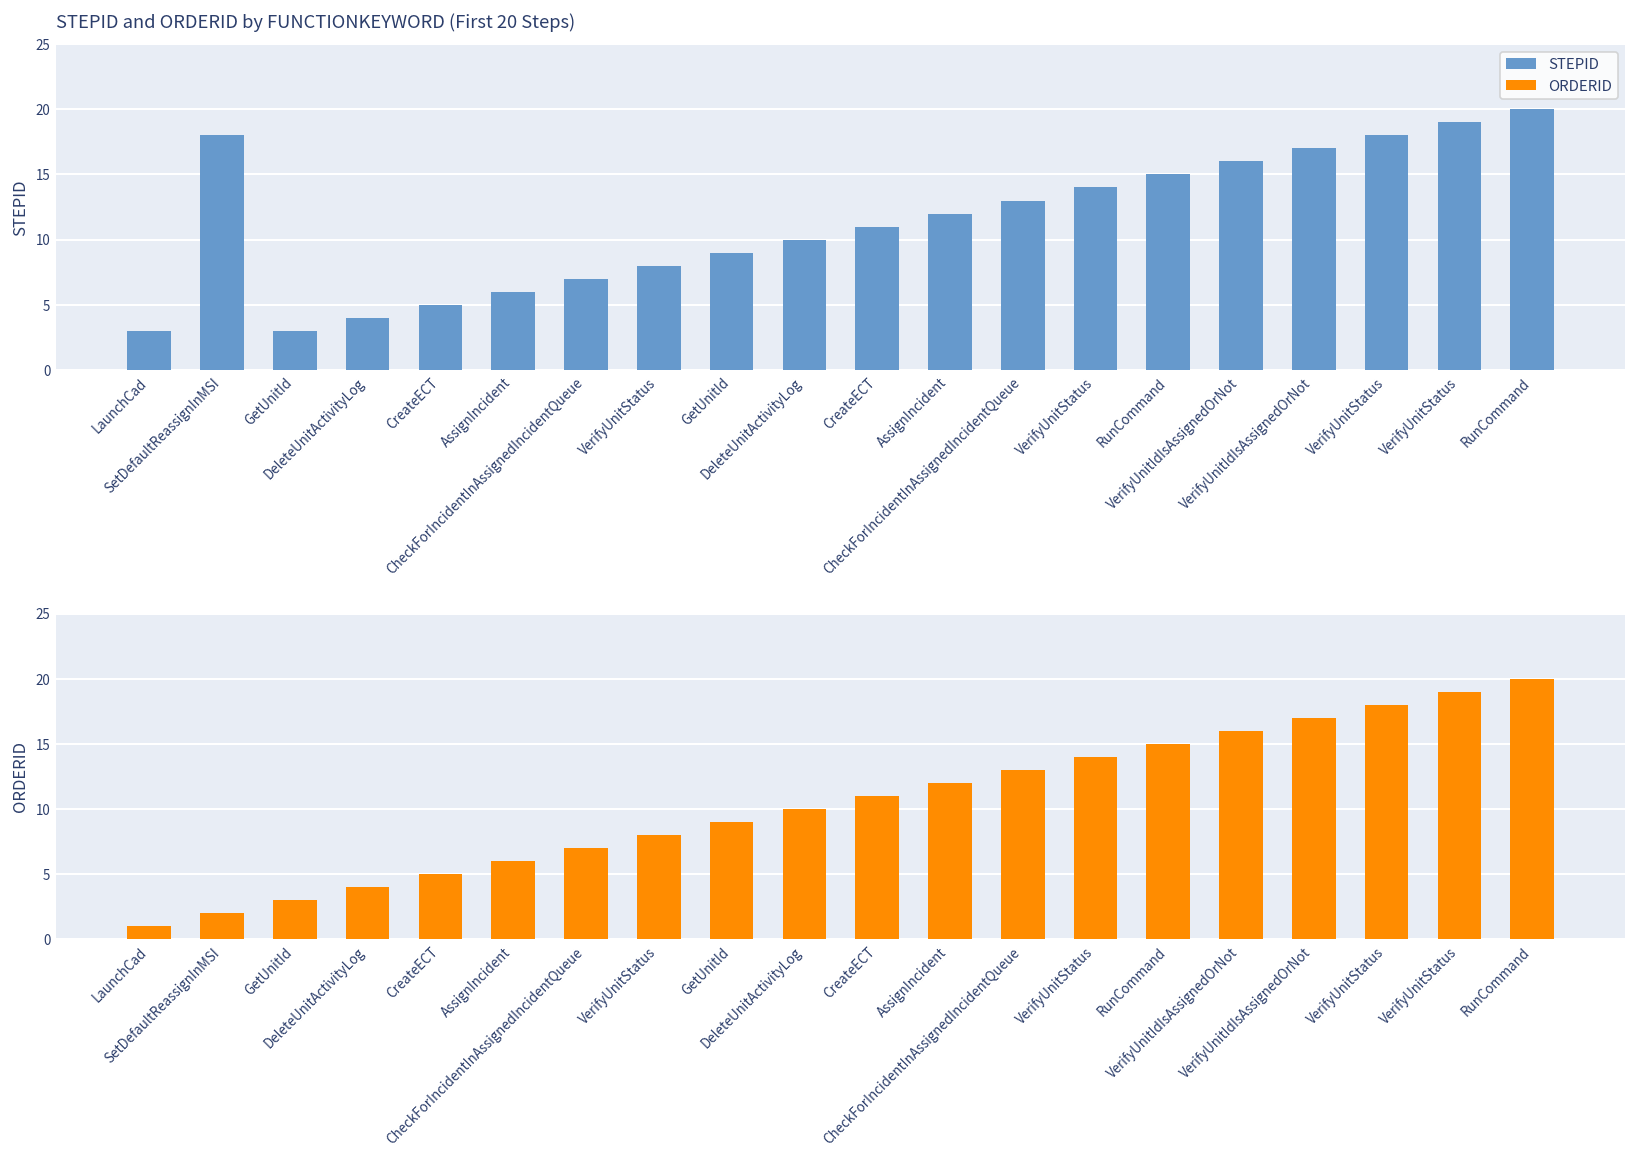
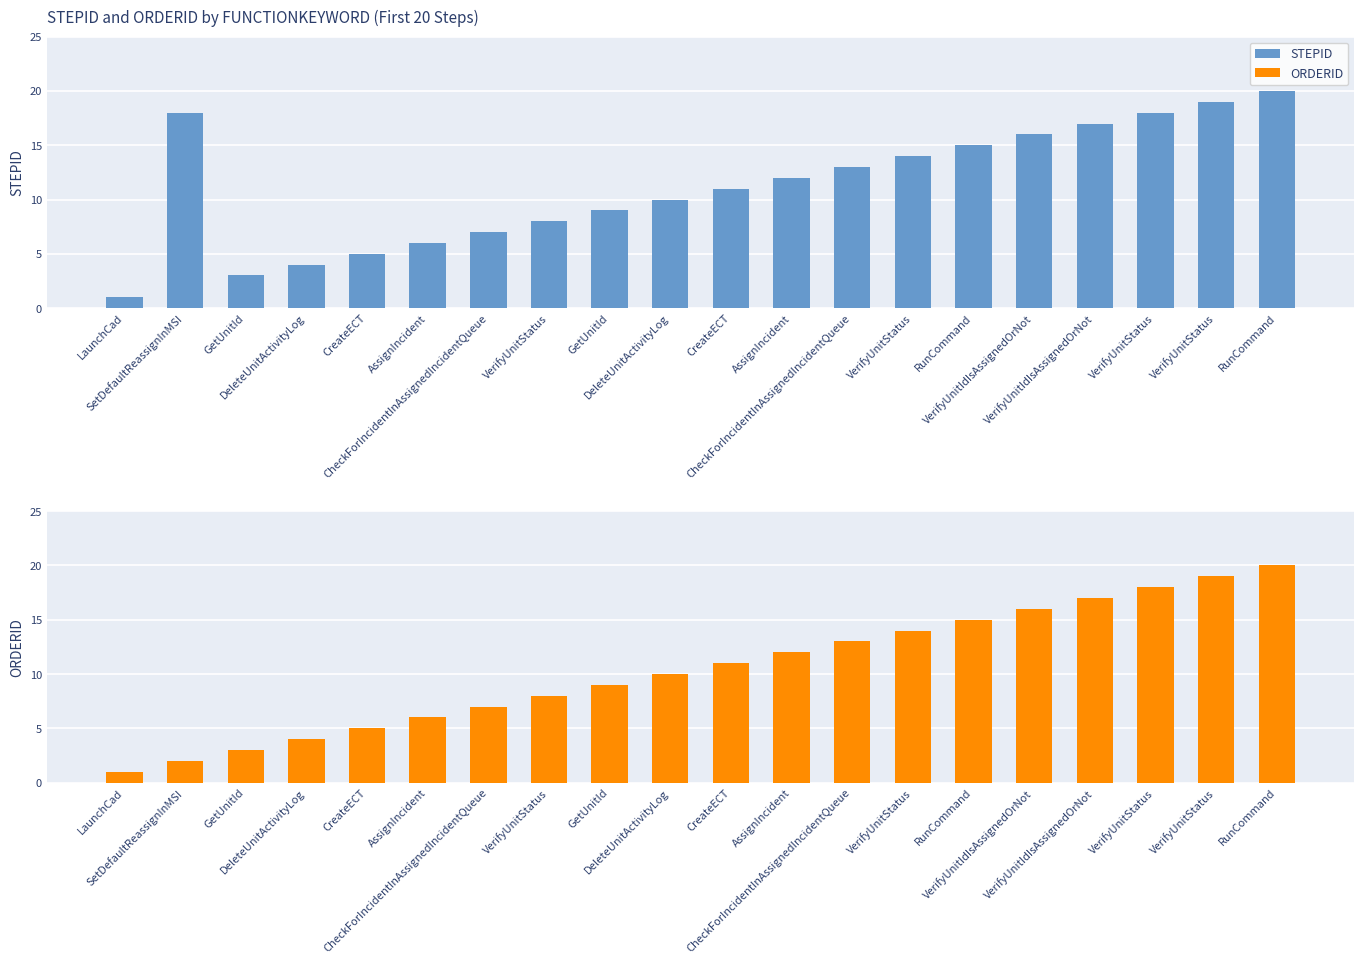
  {
    "STEPID and ORDERID by FUNCTIONKEYWORD (First 20 Steps)": {
-     "LaunchCad": 3,
+     "LaunchCad": 1,
      "SetDefaultReassignInMSI": 18
    }
  }
